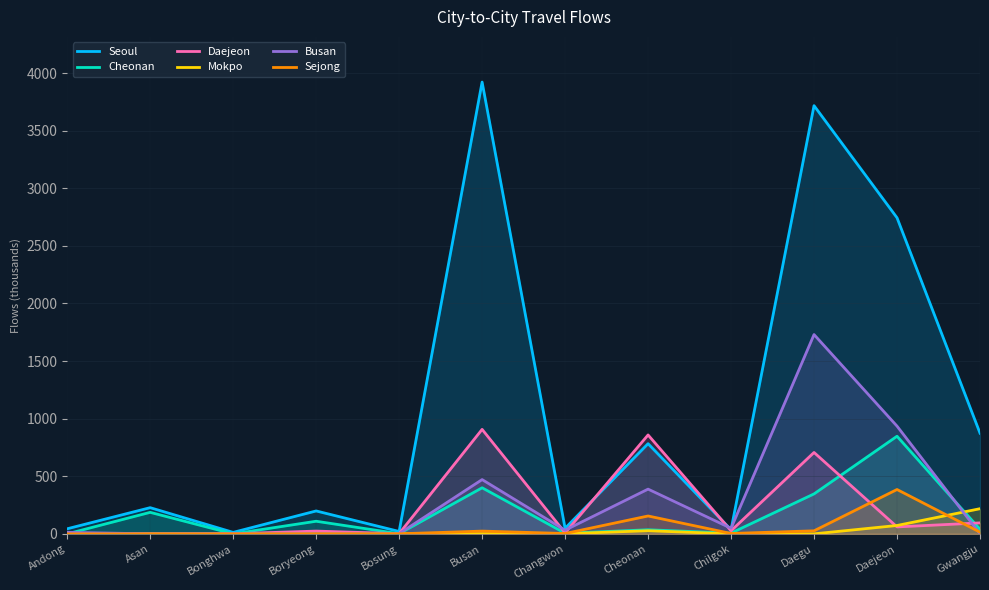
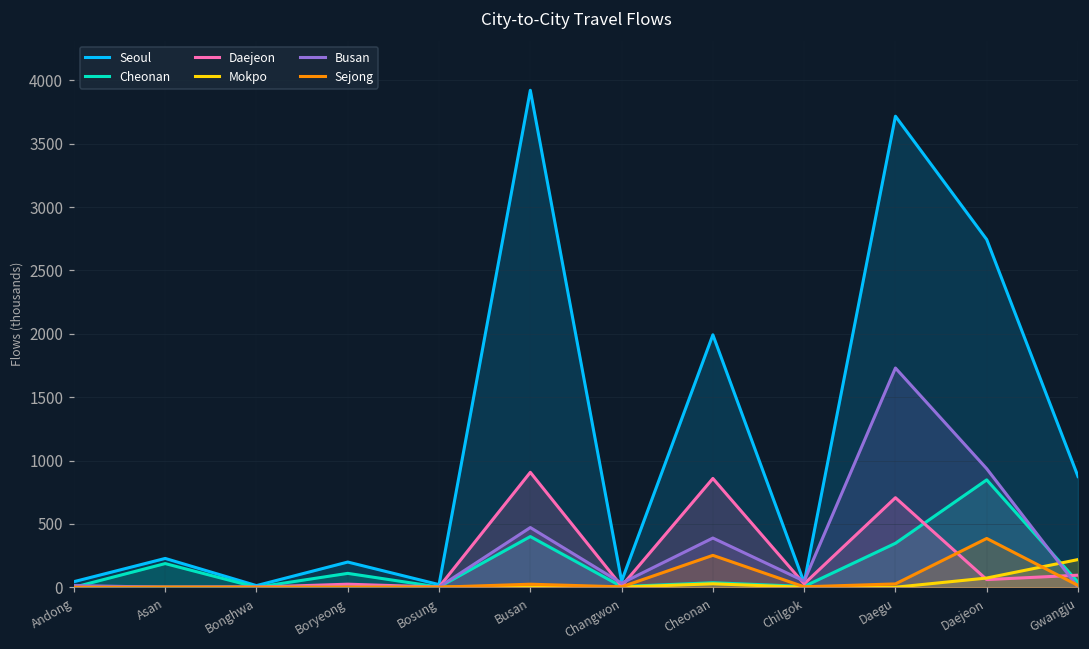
  {
    "Seoul": {
      "Andong": 40,
      "Asan": 230,
      "Boryeong": 200,
      "Busan": 3920,
-     "Cheonan": 780,
+     "Cheonan": 1990,
      "Daegu": 3720,
      "Daejeon": 2740,
      "Gwangju": 870
    },
    "Cheonan": {
      "Asan": 190,
      "Boryeong": 110,
      "Busan": 400,
      "Daegu": 350,
      "Daejeon": 850,
      "Gwangju": 40
    },
    "Daejeon": {
      "Boryeong": 20,
      "Busan": 910,
      "Cheonan": 860,
      "Daegu": 710,
      "Gwangju": 100
    },
    "Mokpo": {
      "Busan": 0,
      "Daegu": 0,
      "Gwangju": 220
    },
    "Busan": {
      "Busan": 470,
      "Cheonan": 390,
      "Daegu": 1730,
      "Daejeon": 940
    },
    "Sejong": {
      "Busan": 20,
-     "Cheonan": 160,
+     "Cheonan": 250,
      "Daegu": 30,
      "Daejeon": 390
    }
  }
